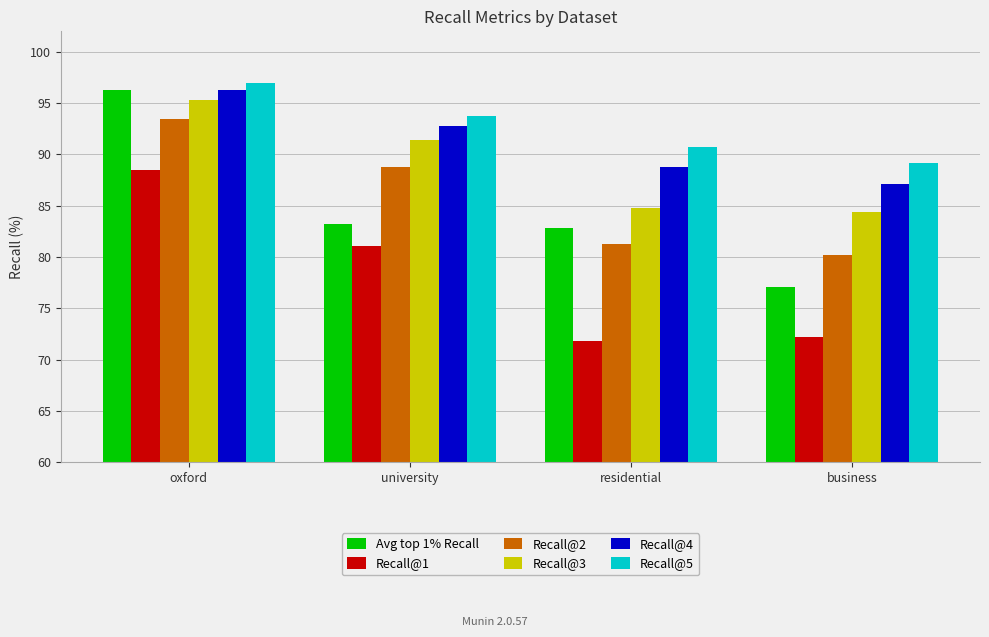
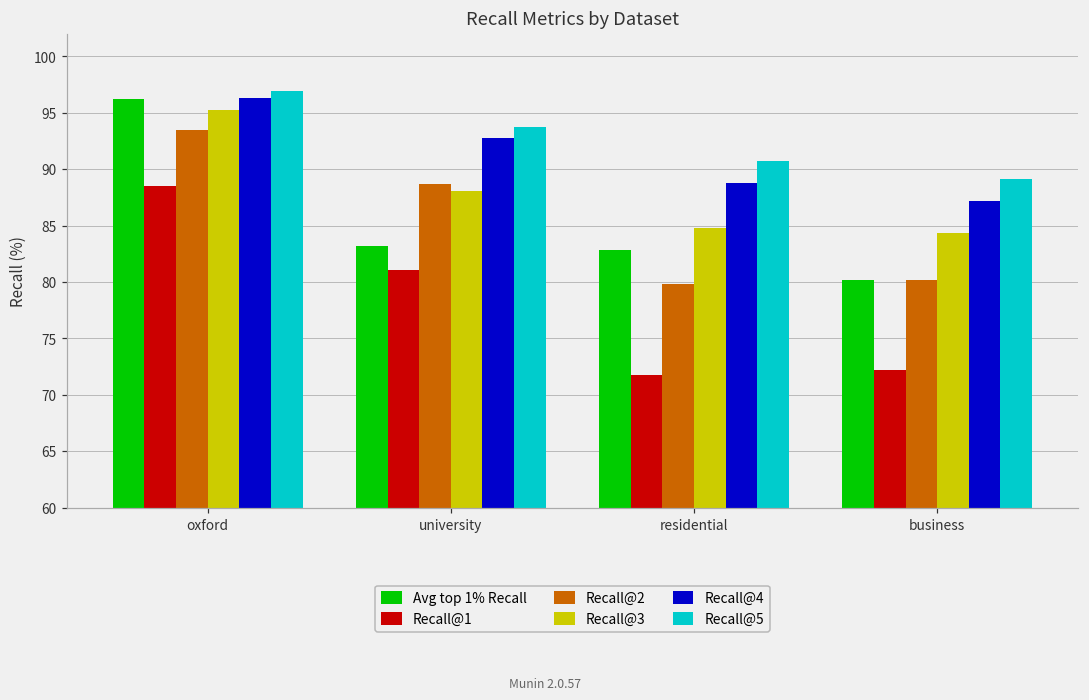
  {
    "Avg top 1% Recall": {
      "oxford": 96.3,
      "university": 83.2,
      "residential": 82.8,
-     "business": 77.1
+     "business": 80.2
    },
    "Recall@1": {
      "oxford": 88.5,
      "university": 81.1,
      "residential": 71.8,
      "business": 72.2
    },
    "Recall@2": {
      "oxford": 93.4,
      "university": 88.7,
-     "residential": 81.2,
+     "residential": 79.8,
      "business": 80.2
    },
    "Recall@3": {
      "oxford": 95.3,
-     "university": 91.4,
+     "university": 88.0,
      "residential": 84.8,
      "business": 84.3
    },
    "Recall@4": {
      "oxford": 96.3,
      "university": 92.8,
      "residential": 88.8,
      "business": 87.1
    },
    "Recall@5": {
      "oxford": 96.9,
      "university": 93.8,
      "residential": 90.7,
      "business": 89.2
    }
  }
